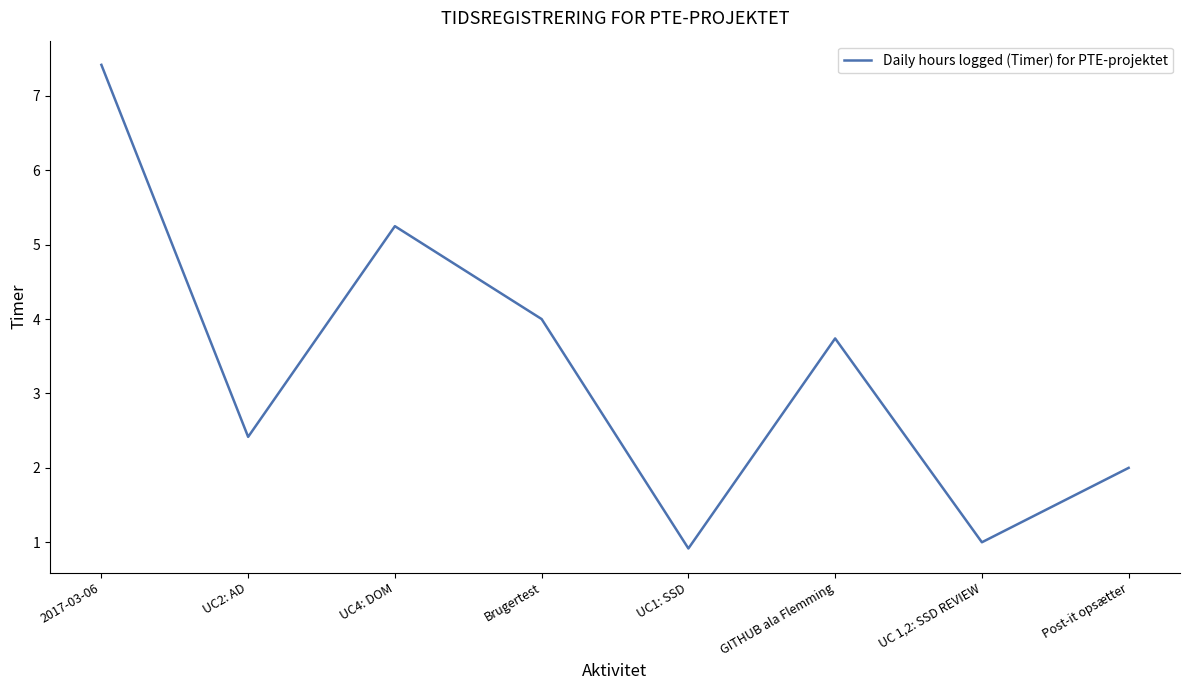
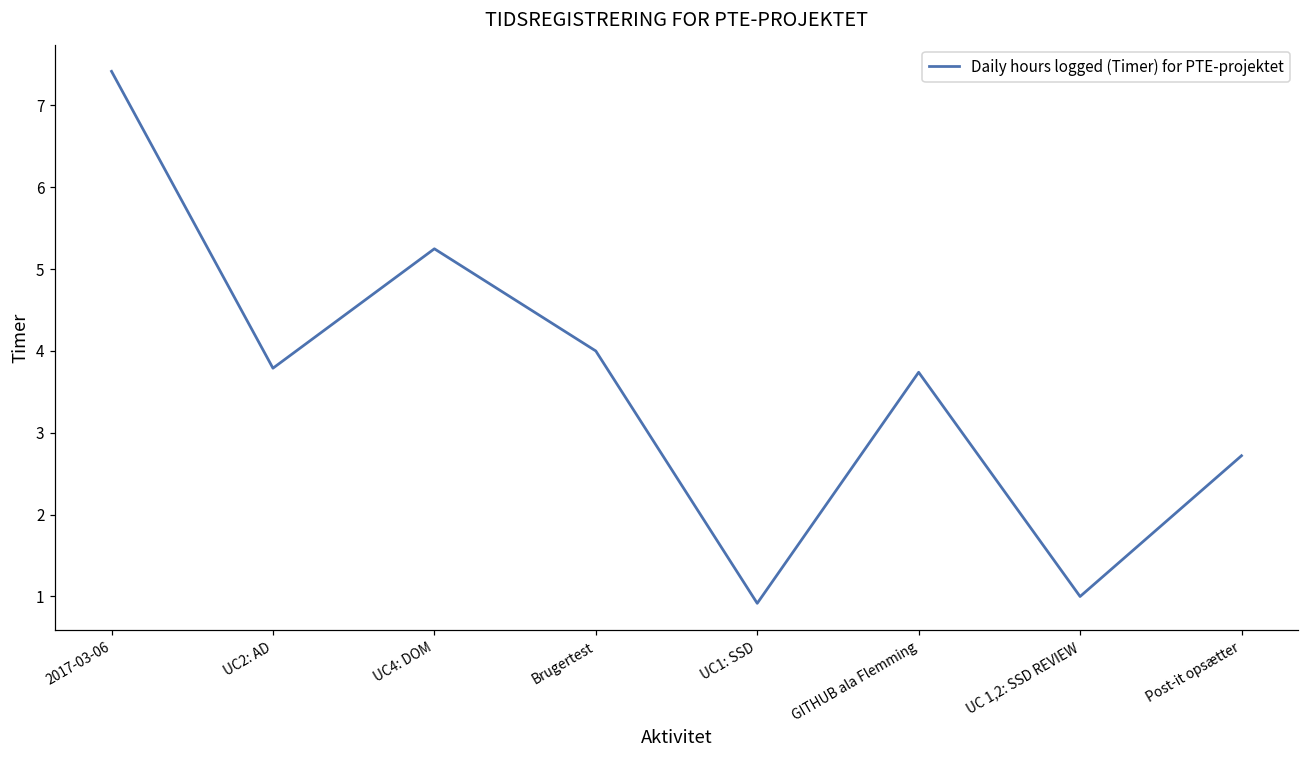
  {
    "2017-03-06": 7.4,
-   "UC2: AD": 2.4,
+   "UC2: AD": 3.8,
    "UC4: DOM": 5.2,
    "Brugertest": 4.0,
    "UC1: SSD": 0.9,
    "GITHUB ala Flemming": 3.7,
    "UC 1,2: SSD REVIEW": 1.0,
-   "Post-it opsætter": 2.0
+   "Post-it opsætter": 2.7
  }
